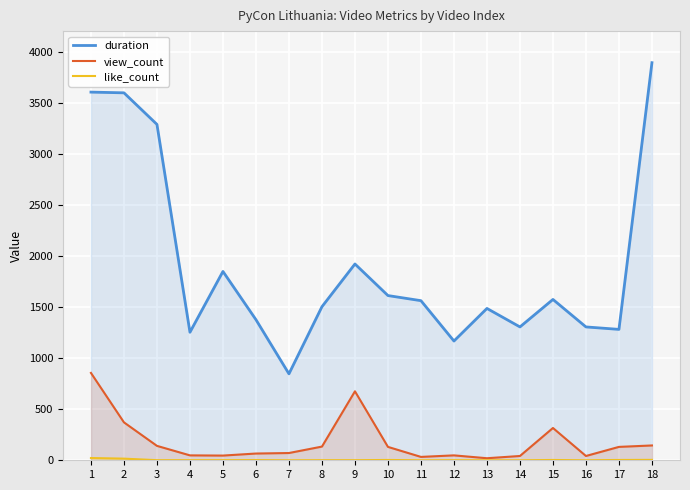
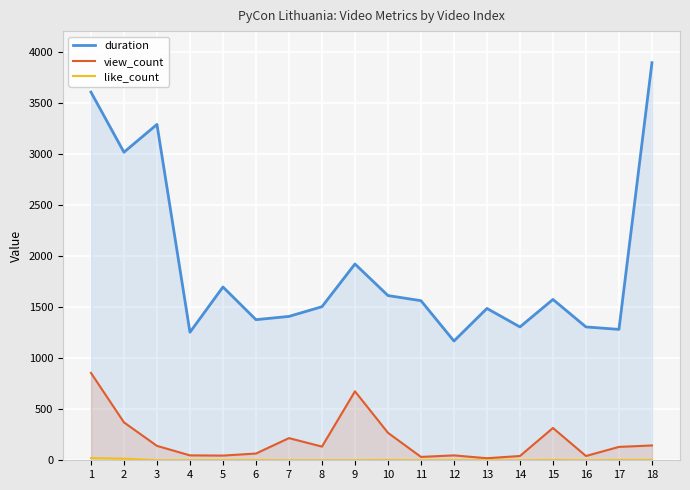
  {
    "duration": {
      "1": 3600,
-     "2": 3600,
+     "2": 3020,
      "3": 3290,
      "4": 1250,
-     "5": 1850,
+     "5": 1700,
      "6": 1380,
-     "7": 850,
+     "7": 1410,
      "8": 1500,
      "9": 1920,
      "10": 1610,
      "11": 1560,
      "12": 1170,
      "13": 1490,
      "14": 1310,
      "15": 1570,
      "16": 1310,
      "17": 1280,
      "18": 3890
    },
    "view_count": {
      "1": 860,
      "2": 370,
      "3": 140,
      "4": 50,
      "5": 50,
      "6": 70,
-     "7": 70,
+     "7": 220,
      "8": 130,
      "9": 680,
-     "10": 130,
+     "10": 270,
      "11": 30,
      "12": 50,
      "14": 40,
      "15": 320,
      "16": 40,
      "17": 130,
      "18": 150
    },
    "like_count": {
      "1": 20,
      "2": 20,
      "3": 0,
      "4": 0,
      "5": 0,
      "6": 0,
      "7": 0,
      "8": 0,
      "9": 0,
      "10": 0,
      "11": 0,
      "12": 0,
      "14": 0,
      "15": 0,
      "16": 0,
      "17": 0,
      "18": 0
    }
  }
